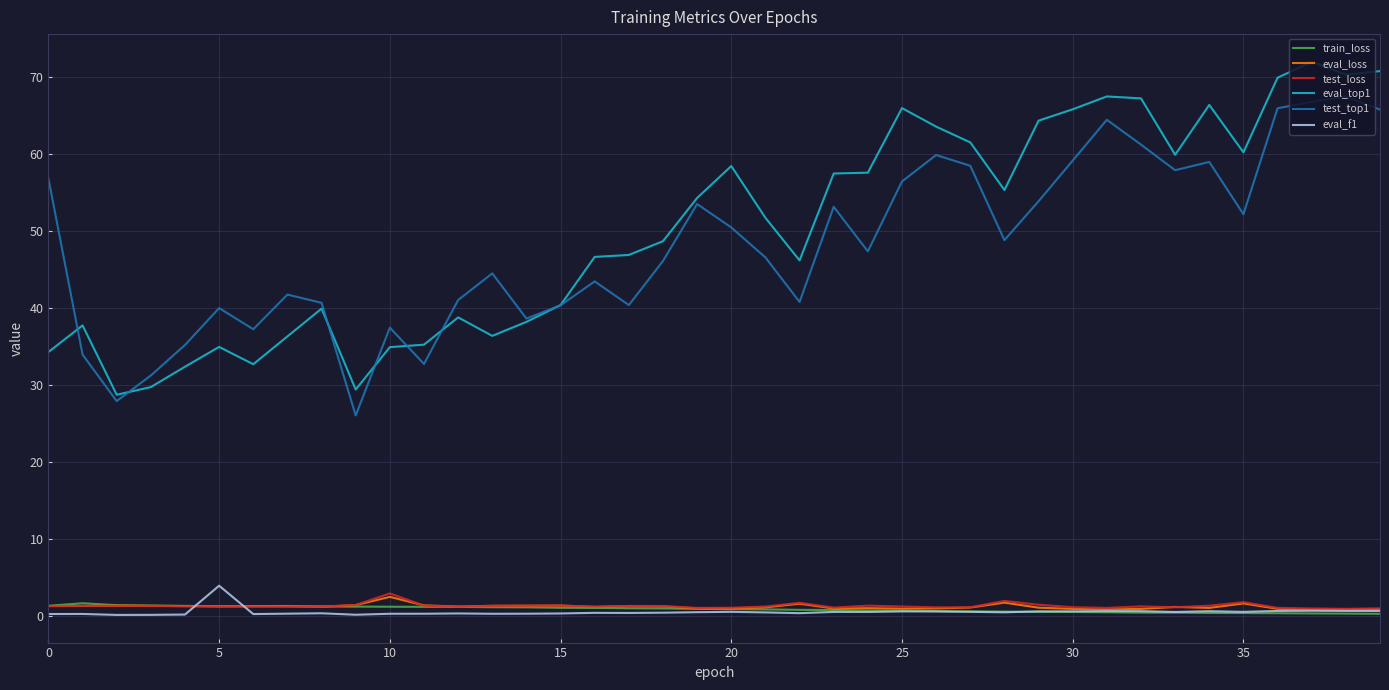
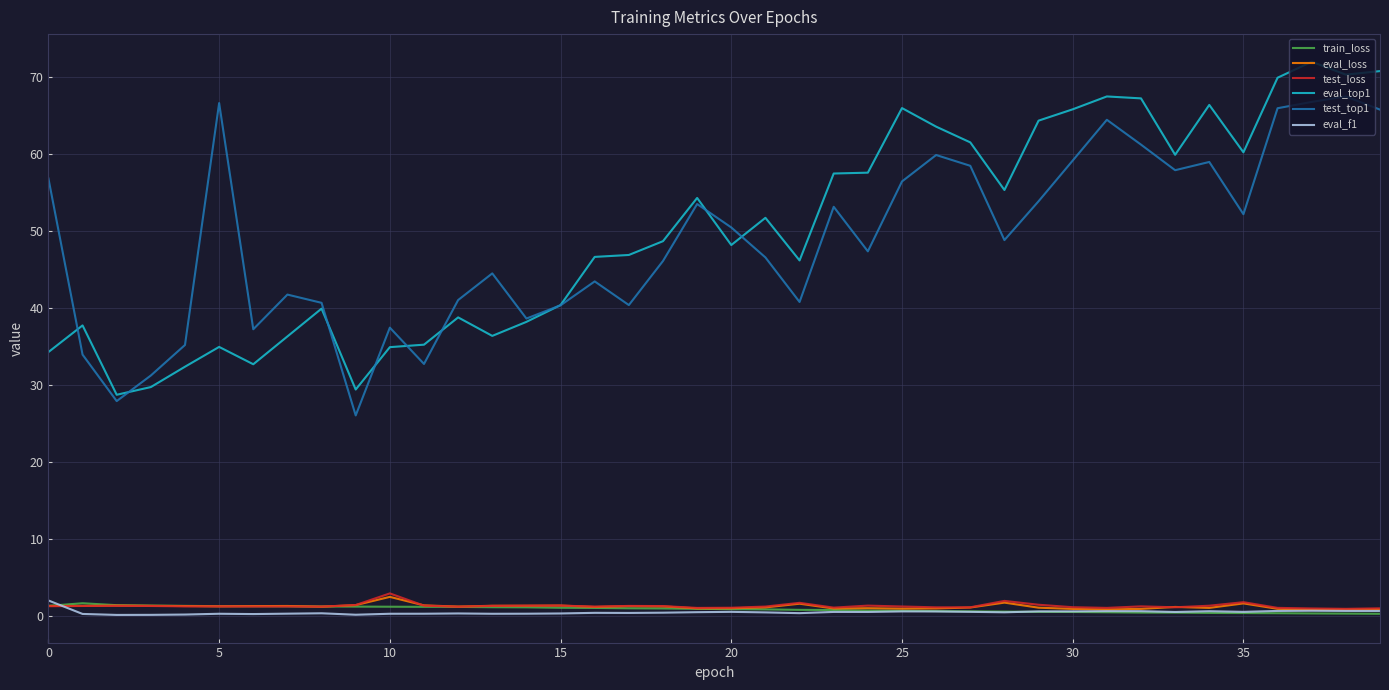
  {
    "train_loss": {
      "10": 1
    },
    "eval_loss": {
      "10": 3
    },
    "test_loss": {
      "10": 3
    },
    "eval_top1": {
      "0": 34,
      "5": 35,
      "10": 35,
-     "20": 58,
+     "20": 48,
      "25": 66,
      "30": 66,
      "35": 60
    },
    "test_top1": {
      "0": 57,
-     "5": 40,
+     "5": 67,
      "10": 37,
      "20": 50,
      "25": 56,
      "30": 59,
      "35": 52
    },
    "eval_f1": {
-     "0": 0,
-     "5": 4,
+     "0": 2,
+     "5": 0,
      "10": 0,
      "15": 0,
      "20": 1
    }
  }
